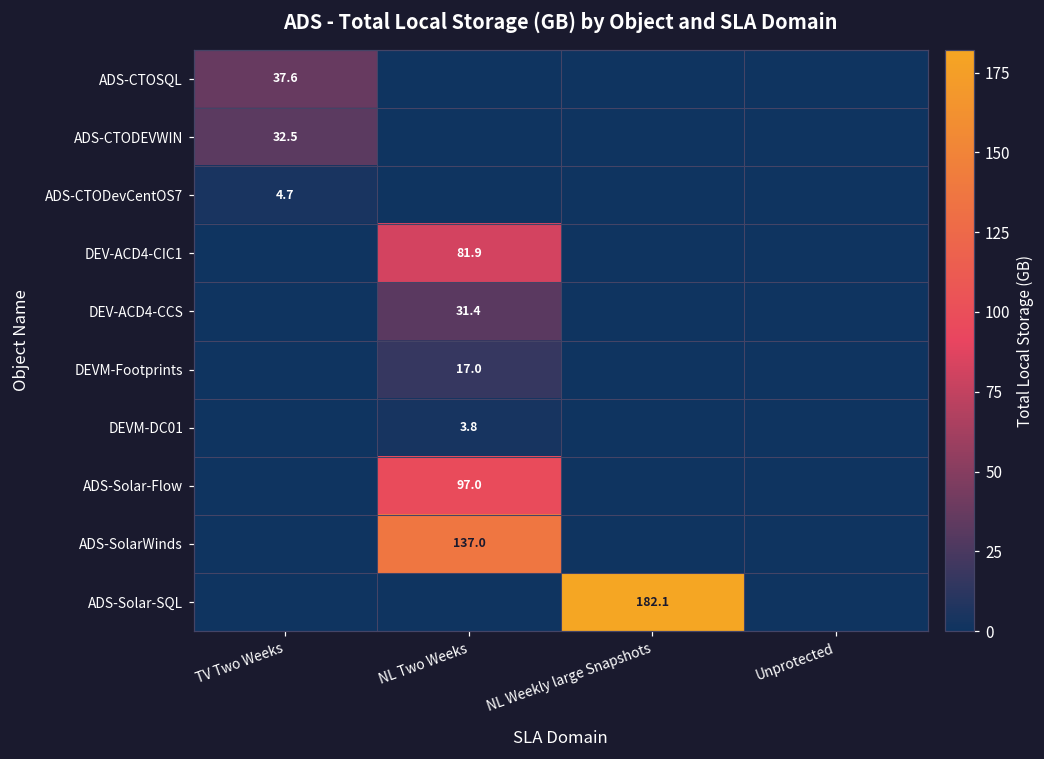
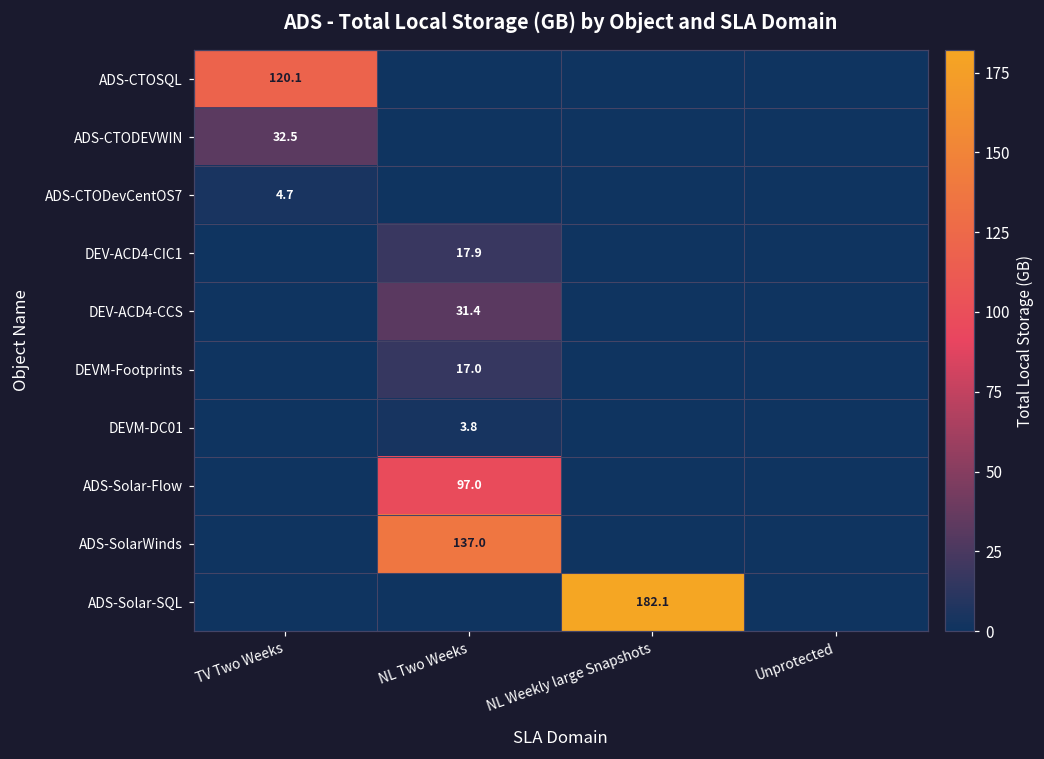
  {
    "ADS-CTOSQL": {
-     "TV Two Weeks": 37.6
+     "TV Two Weeks": 120.1
    },
    "ADS-CTODEVWIN": {
      "TV Two Weeks": 32.5
    },
    "ADS-CTODevCentOS7": {
      "TV Two Weeks": 4.7
    },
    "DEV-ACD4-CIC1": {
-     "NL Two Weeks": 81.9
+     "NL Two Weeks": 17.9
    },
    "DEV-ACD4-CCS": {
      "NL Two Weeks": 31.4
    },
    "DEVM-Footprints": {
      "NL Two Weeks": 17.0
    },
    "DEVM-DC01": {
      "NL Two Weeks": 3.8
    },
    "ADS-Solar-Flow": {
      "NL Two Weeks": 97.0
    },
    "ADS-SolarWinds": {
      "NL Two Weeks": 137.0
    },
    "ADS-Solar-SQL": {
      "NL Weekly large Snapshots": 182.1
    }
  }
